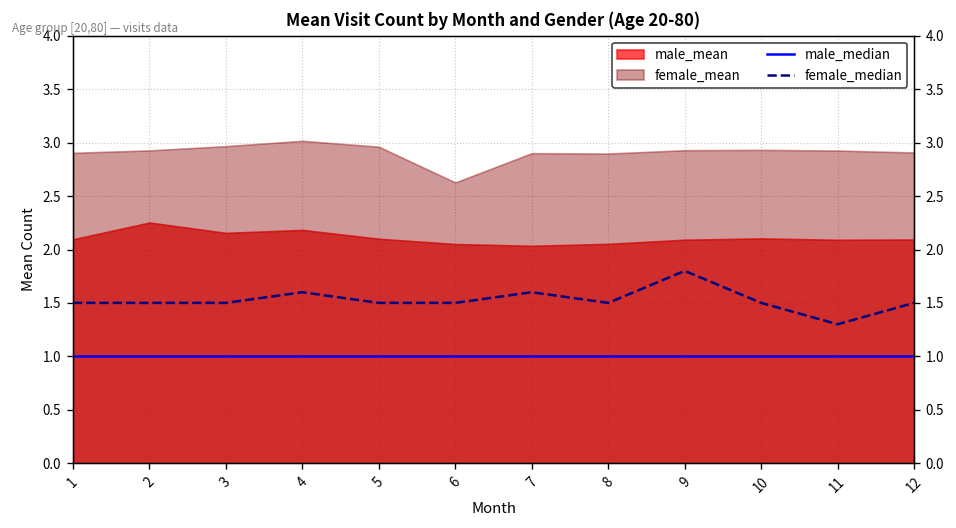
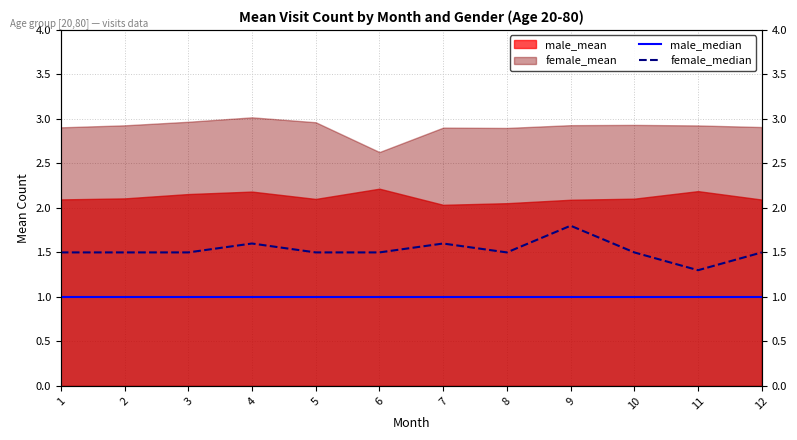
  {
    "male_median": {
      "1": 1.0,
      "2": 1.0,
      "3": 1.0,
      "4": 1.0,
      "5": 1.0,
      "6": 1.0,
      "7": 1.0,
      "8": 1.0,
      "9": 1.0,
      "10": 1.0,
      "11": 1.0,
      "12": 1.0
    },
    "male_mean": {
      "1": 2.1,
-     "2": 2.3,
+     "2": 2.1,
      "3": 2.2,
      "4": 2.2,
      "5": 2.1,
-     "6": 2.1,
+     "6": 2.2,
      "7": 2.0,
      "8": 2.1,
      "9": 2.1,
      "10": 2.1,
-     "11": 2.1,
+     "11": 2.2,
      "12": 2.1
    },
    "female_median": {
      "1": 1.5,
      "2": 1.5,
      "3": 1.5,
      "4": 1.6,
      "5": 1.5,
      "6": 1.5,
      "7": 1.6,
      "8": 1.5,
      "9": 1.8,
      "10": 1.5,
      "11": 1.3,
      "12": 1.5
    },
    "female_mean": {
      "1": 2.9,
      "2": 2.9,
      "3": 3.0,
      "4": 3.0,
      "5": 3.0,
      "6": 2.6,
      "7": 2.9,
      "8": 2.9,
      "9": 2.9,
      "10": 2.9,
      "11": 2.9,
      "12": 2.9
    }
  }
